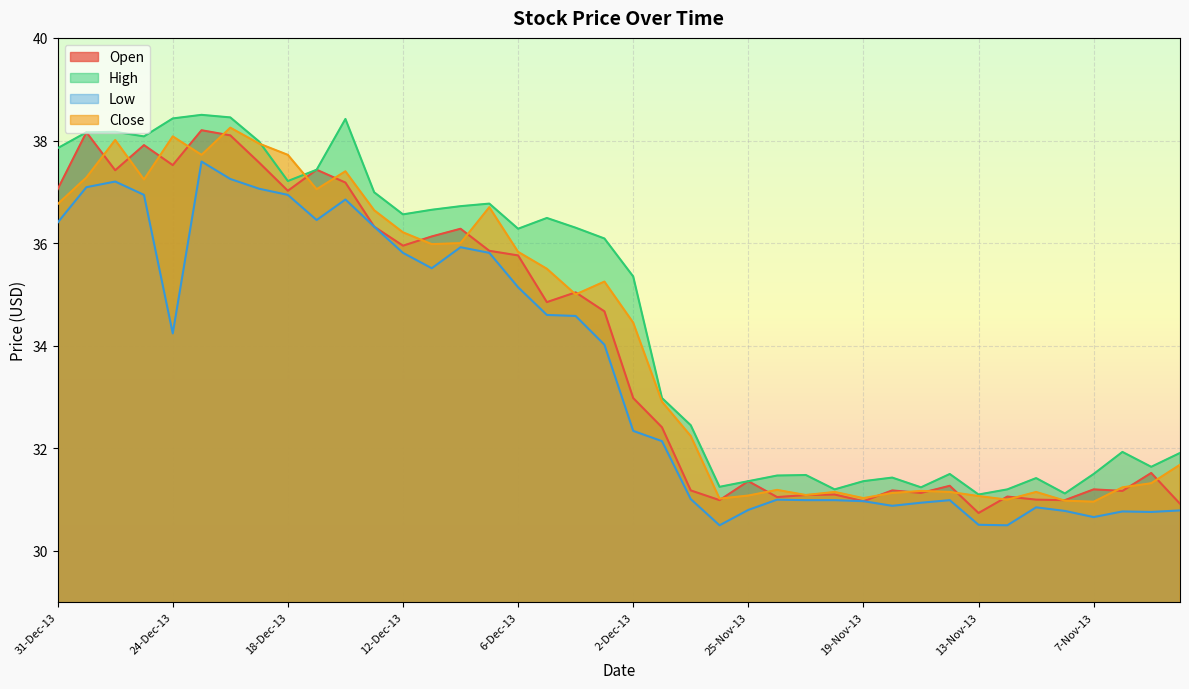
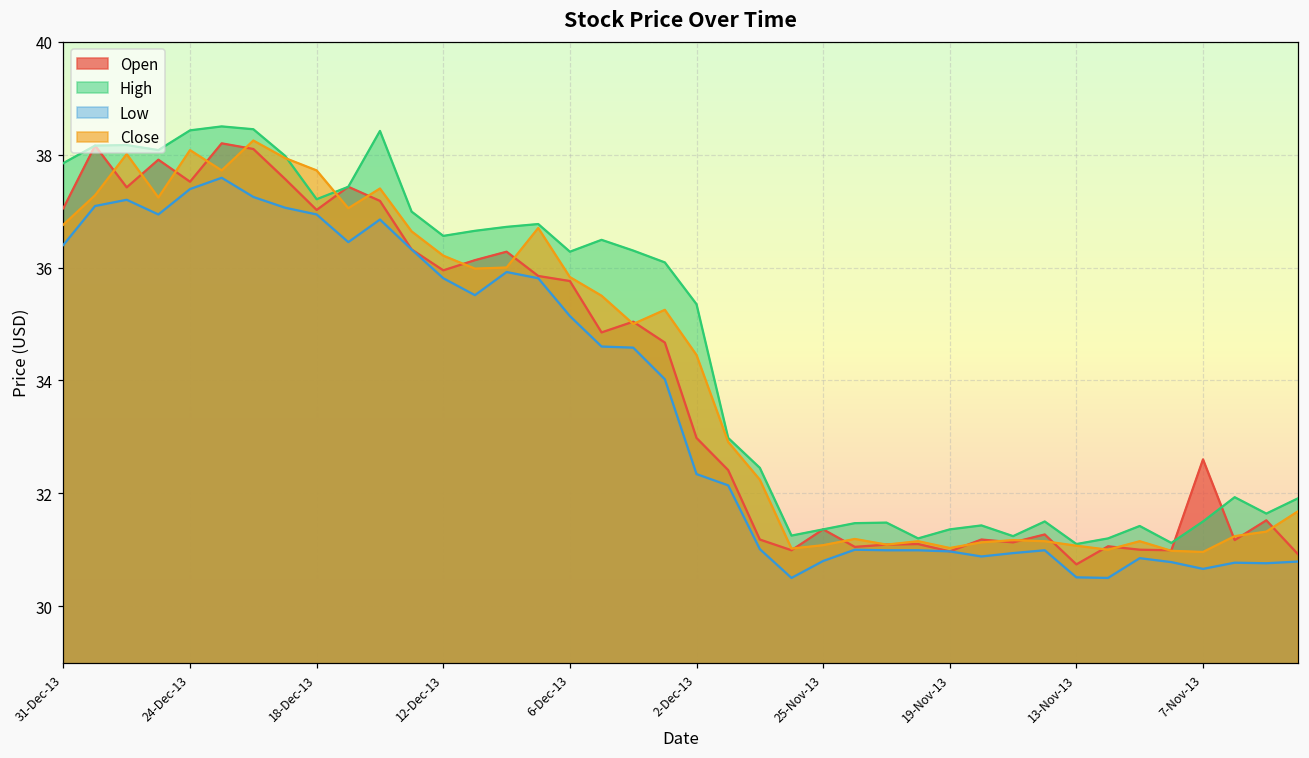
  {
    "Open": {
      "31-Dec-13": 37.1,
      "24-Dec-13": 37.5,
      "18-Dec-13": 37.0,
      "12-Dec-13": 36.0,
      "6-Dec-13": 35.8,
      "2-Dec-13": 33.0,
      "13-Nov-13": 30.7,
-     "7-Nov-13": 31.2
+     "7-Nov-13": 32.6
    },
    "High": {
      "31-Dec-13": 37.9,
      "24-Dec-13": 38.4,
      "18-Dec-13": 37.2,
      "12-Dec-13": 36.6,
      "6-Dec-13": 36.3,
      "2-Dec-13": 35.4,
      "19-Nov-13": 31.4,
      "7-Nov-13": 31.5
    },
    "Low": {
      "31-Dec-13": 36.4,
-     "24-Dec-13": 34.2,
+     "24-Dec-13": 37.4,
      "18-Dec-13": 36.9,
      "12-Dec-13": 35.8,
      "6-Dec-13": 35.1,
      "2-Dec-13": 32.3,
      "25-Nov-13": 30.8,
      "13-Nov-13": 30.5,
      "7-Nov-13": 30.7
    },
    "Close": {
      "31-Dec-13": 36.8,
      "24-Dec-13": 38.1,
      "18-Dec-13": 37.7,
      "12-Dec-13": 36.2,
      "6-Dec-13": 35.8,
      "2-Dec-13": 34.5,
      "25-Nov-13": 31.1,
      "19-Nov-13": 31.0,
      "7-Nov-13": 31.0
    }
  }
